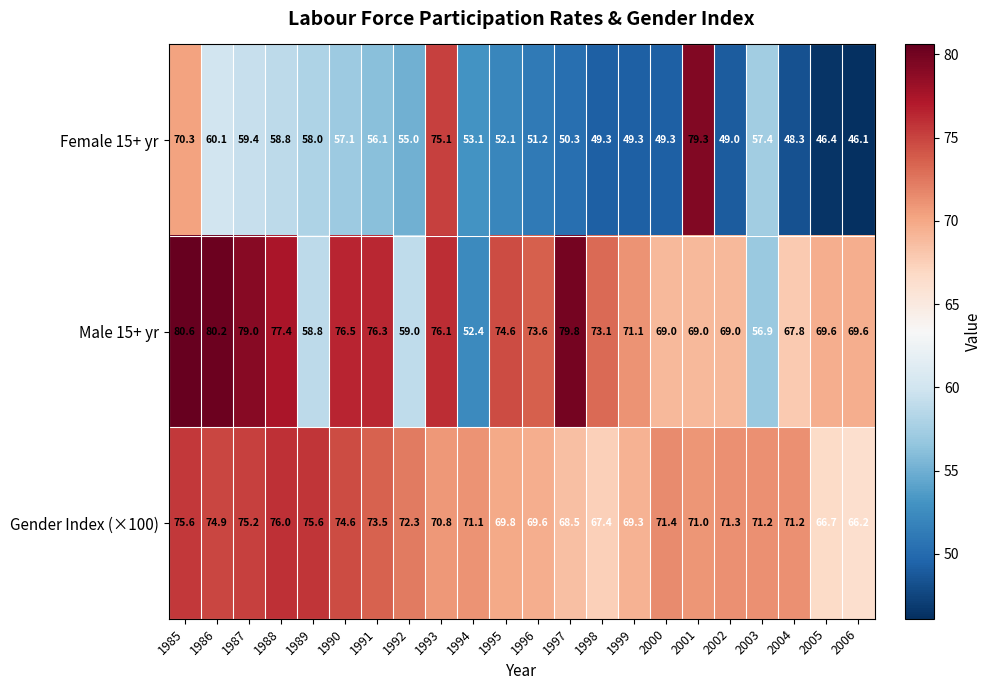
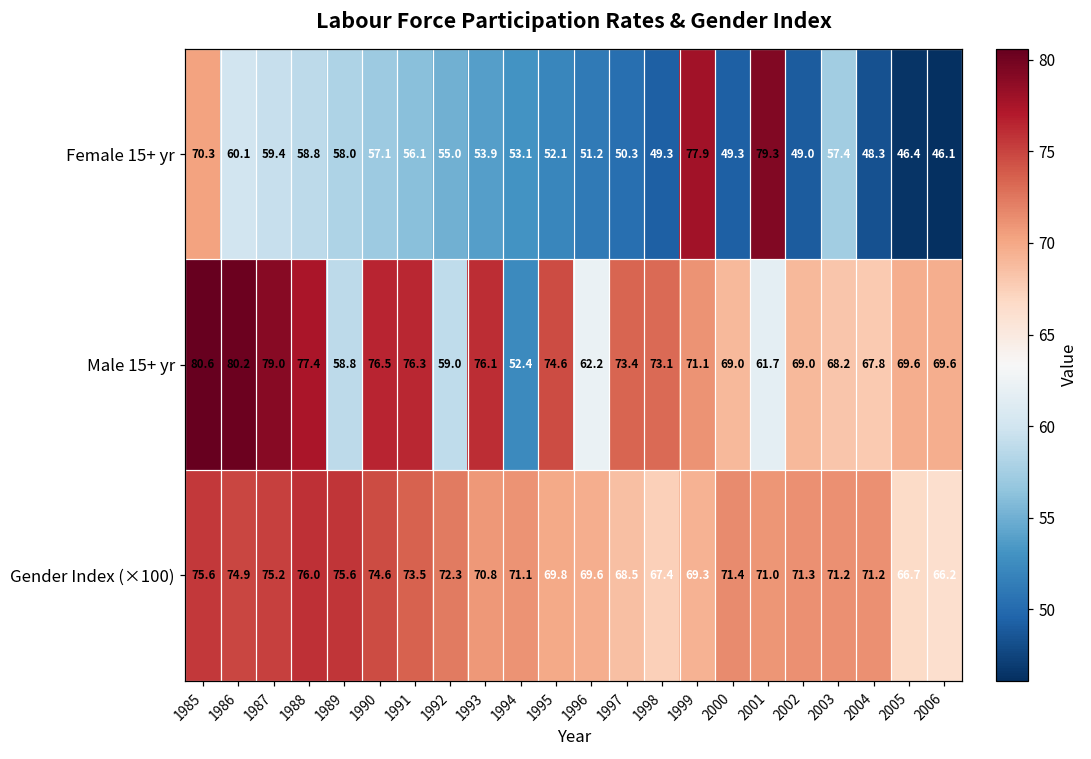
  {
    "Female 15+ yr": {
      "1985": 70.3,
      "1986": 60.1,
      "1987": 59.4,
      "1988": 58.8,
      "1989": 58.0,
      "1990": 57.1,
      "1991": 56.1,
      "1992": 55.0,
-     "1993": 75.1,
+     "1993": 53.9,
      "1994": 53.1,
      "1995": 52.1,
      "1996": 51.2,
      "1997": 50.3,
      "1998": 49.3,
-     "1999": 49.3,
+     "1999": 77.9,
      "2000": 49.3,
      "2001": 79.3,
      "2002": 49.0,
      "2003": 57.4,
      "2004": 48.3,
      "2005": 46.4,
      "2006": 46.1
    },
    "Male 15+ yr": {
      "1985": 80.6,
      "1986": 80.2,
      "1987": 79.0,
      "1988": 77.4,
      "1989": 58.8,
      "1990": 76.5,
      "1991": 76.3,
      "1992": 59.0,
      "1993": 76.1,
      "1994": 52.4,
      "1995": 74.6,
-     "1996": 73.6,
-     "1997": 79.8,
+     "1996": 62.2,
+     "1997": 73.4,
      "1998": 73.1,
      "1999": 71.1,
      "2000": 69.0,
-     "2001": 69.0,
+     "2001": 61.7,
      "2002": 69.0,
-     "2003": 56.9,
+     "2003": 68.2,
      "2004": 67.8,
      "2005": 69.6,
      "2006": 69.6
    },
    "Gender Index (×100)": {
      "1985": 75.6,
      "1986": 74.9,
      "1987": 75.2,
      "1988": 76.0,
      "1989": 75.6,
      "1990": 74.6,
      "1991": 73.5,
      "1992": 72.3,
      "1993": 70.8,
      "1994": 71.1,
      "1995": 69.8,
      "1996": 69.6,
      "1997": 68.5,
      "1998": 67.4,
      "1999": 69.3,
      "2000": 71.4,
      "2001": 71.0,
      "2002": 71.3,
      "2003": 71.2,
      "2004": 71.2,
      "2005": 66.7,
      "2006": 66.2
    }
  }
